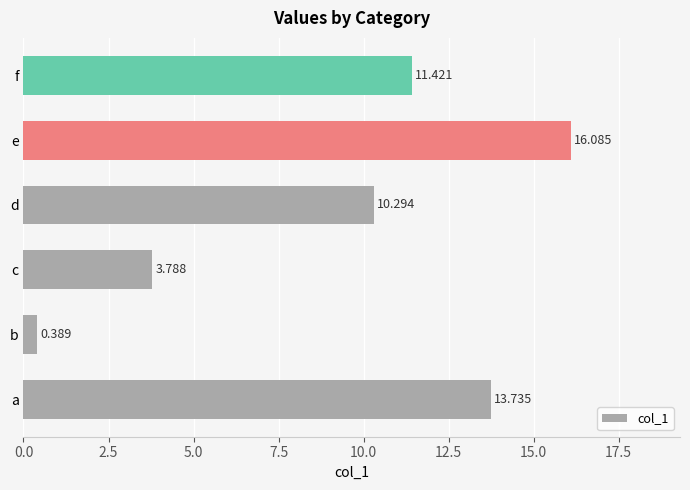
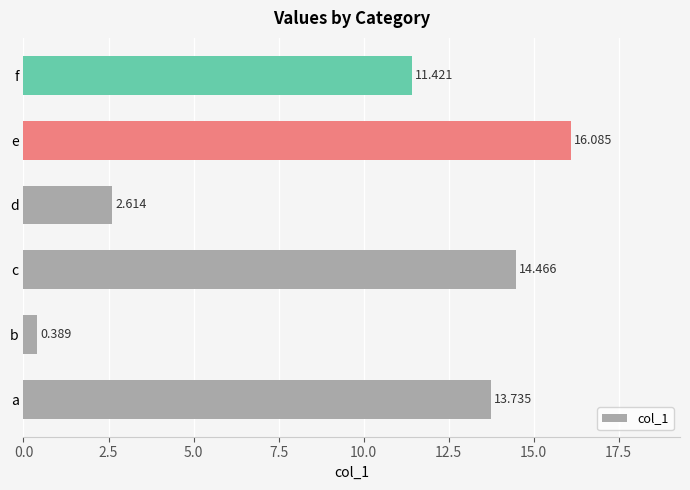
  {
    "f": 11.421,
    "e": 16.085,
-   "d": 10.294,
-   "c": 3.788,
+   "d": 2.614,
+   "c": 14.466,
    "b": 0.389,
    "a": 13.735
  }
